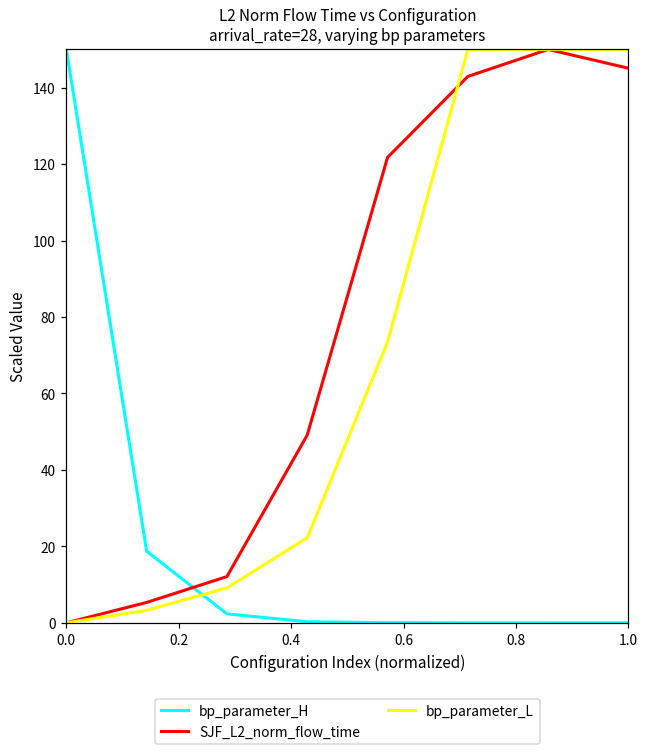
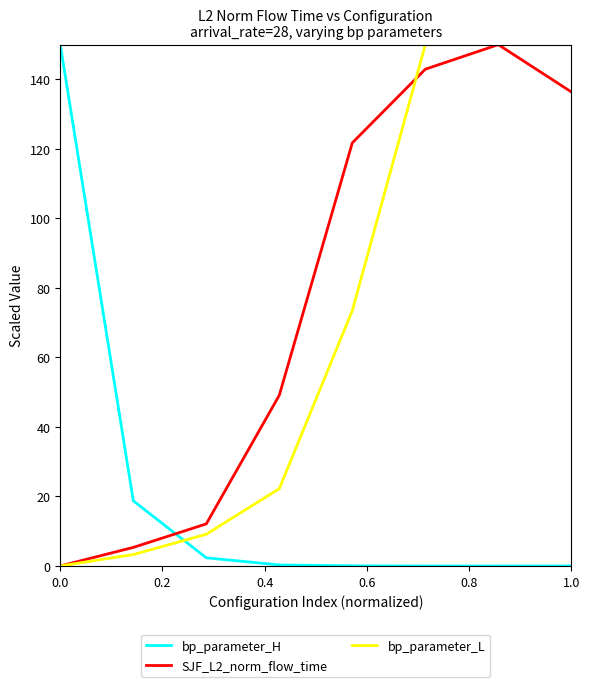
  {
    "bp_parameter_H": {
      "0.0": 150,
      "1.0": 0
    },
    "SJF_L2_norm_flow_time": {
-     "1.0": 145
+     "1.0": 136
    },
    "bp_parameter_L": {
      "1.0": 150
    }
  }
